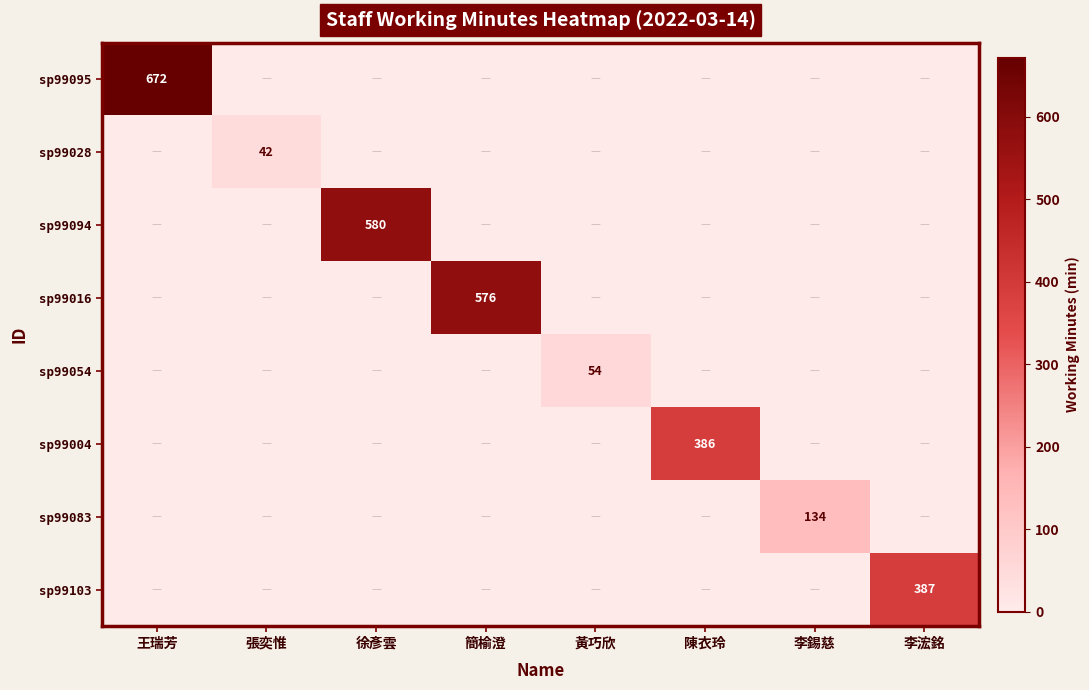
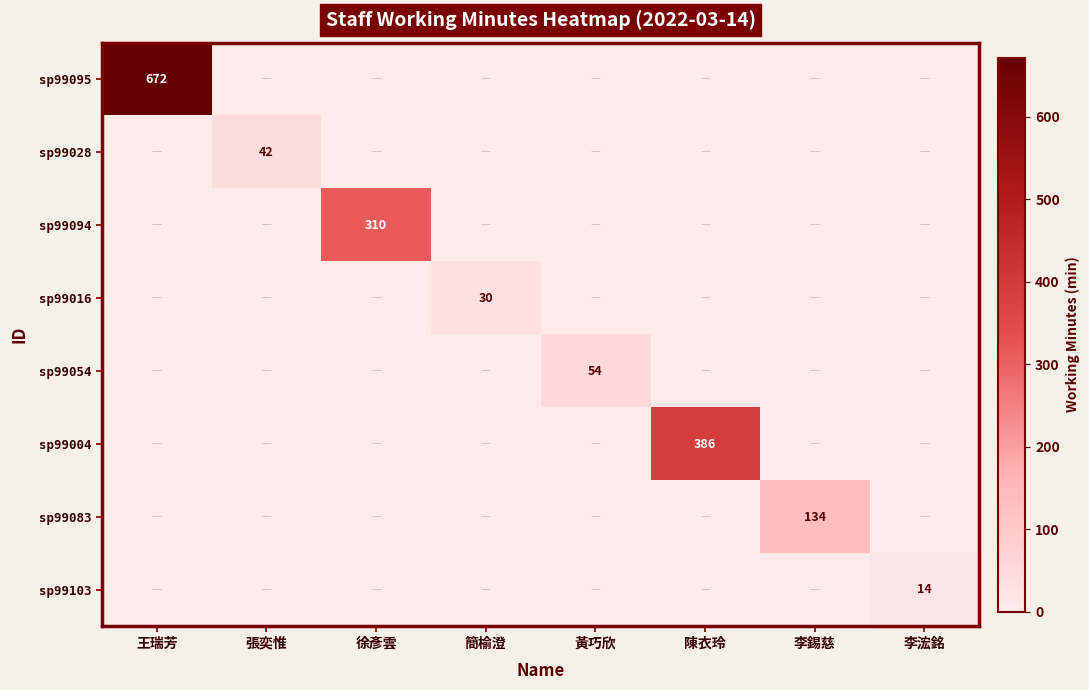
  {
    "sp99095": {
      "王瑞芳": 672
    },
    "sp99028": {
      "張奕惟": 42
    },
    "sp99094": {
-     "徐彥雲": 580
+     "徐彥雲": 310
    },
    "sp99016": {
-     "簡榆澄": 576
+     "簡榆澄": 30
    },
    "sp99054": {
      "黃巧欣": 54
    },
    "sp99004": {
      "陳衣玲": 386
    },
    "sp99083": {
      "李錫慈": 134
    },
    "sp99103": {
-     "李浤銘": 387
+     "李浤銘": 14
    }
  }
